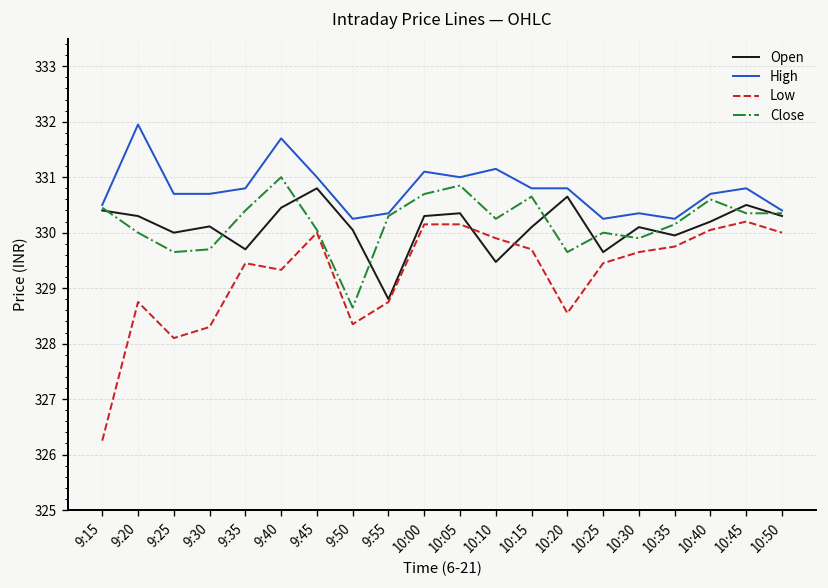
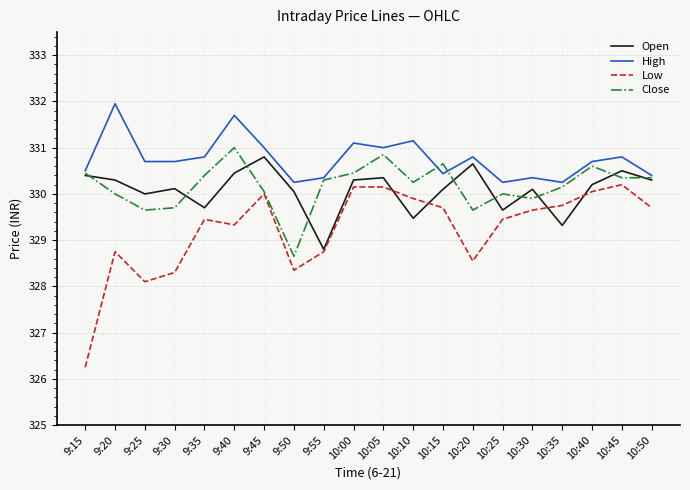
  {
    "Open": {
      "9:20": 330.3,
      "9:25": 330.0,
      "9:30": 330.1,
      "9:35": 329.7,
      "9:40": 330.5,
      "9:45": 330.8,
      "9:50": 330.0,
      "10:00": 330.3,
      "10:05": 330.4,
      "10:10": 329.5,
      "10:15": 330.1,
      "10:20": 330.6,
      "10:25": 329.6,
      "10:30": 330.1,
-     "10:35": 330.0,
+     "10:35": 329.3,
      "10:40": 330.2,
      "10:45": 330.5
    },
    "High": {
      "9:20": 332.0,
      "9:25": 330.7,
      "9:30": 330.7,
      "9:35": 330.8,
      "9:40": 331.7,
      "9:45": 331.0,
      "9:50": 330.3,
      "10:00": 331.1,
      "10:05": 331.0,
      "10:10": 331.1,
-     "10:15": 330.8,
+     "10:15": 330.4,
      "10:20": 330.8,
      "10:25": 330.3,
      "10:30": 330.4,
      "10:35": 330.3,
      "10:40": 330.7,
      "10:45": 330.8
    },
    "Low": {
      "9:15": 326.3,
      "9:20": 328.8,
      "9:25": 328.1,
      "9:30": 328.3,
      "9:35": 329.5,
      "9:40": 329.3,
      "9:50": 328.4,
      "10:00": 330.1,
      "10:05": 330.1,
      "10:10": 329.9,
      "10:15": 329.7,
      "10:20": 328.5,
      "10:25": 329.5,
      "10:30": 329.6,
      "10:35": 329.8,
      "10:40": 330.0,
      "10:45": 330.2,
-     "10:50": 330.0
+     "10:50": 329.7
    },
    "Close": {
      "9:20": 330.0,
      "9:25": 329.6,
      "9:30": 329.7,
      "9:35": 330.4,
      "9:40": 331.0,
      "9:50": 328.6,
-     "10:00": 330.7,
+     "10:00": 330.5,
      "10:05": 330.9,
      "10:10": 330.3,
      "10:15": 330.6,
      "10:20": 329.6,
      "10:25": 330.0,
      "10:30": 329.9,
      "10:35": 330.1,
      "10:40": 330.6,
      "10:45": 330.4
    }
  }
